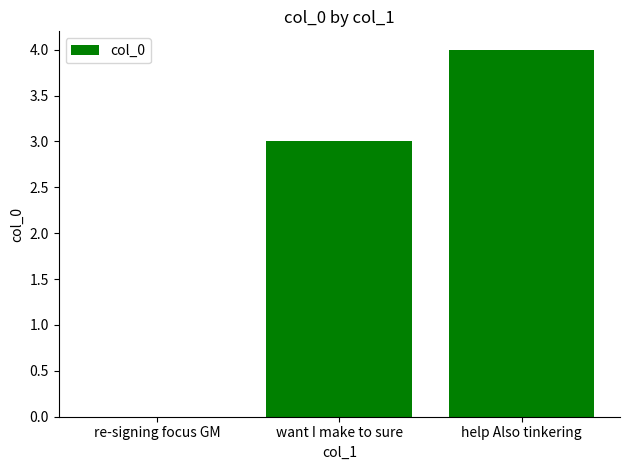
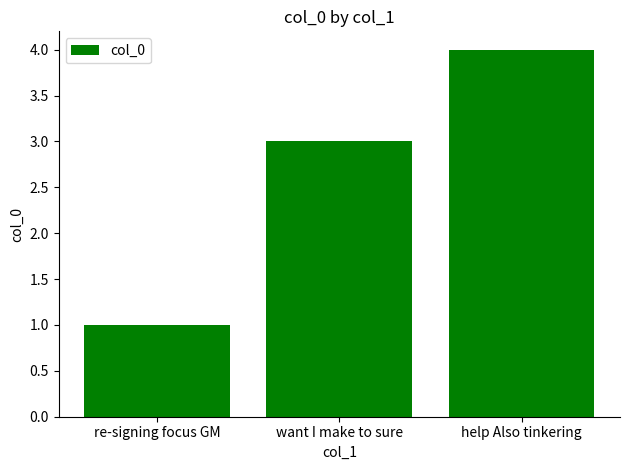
  {
-   "re-signing focus GM": 0,
+   "re-signing focus GM": 1,
    "want I make to sure": 3,
    "help Also tinkering": 4
  }
